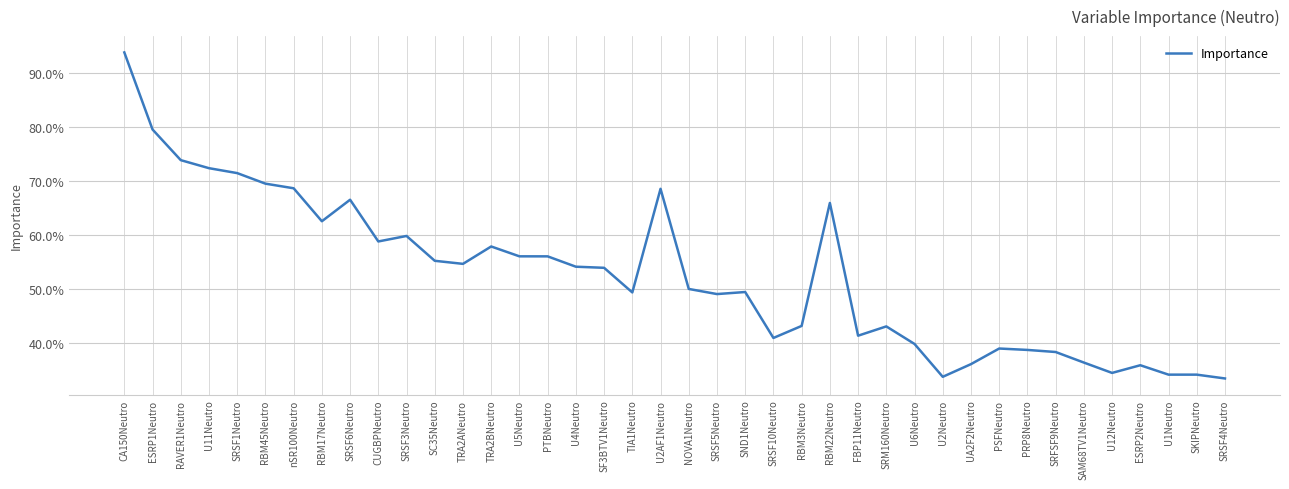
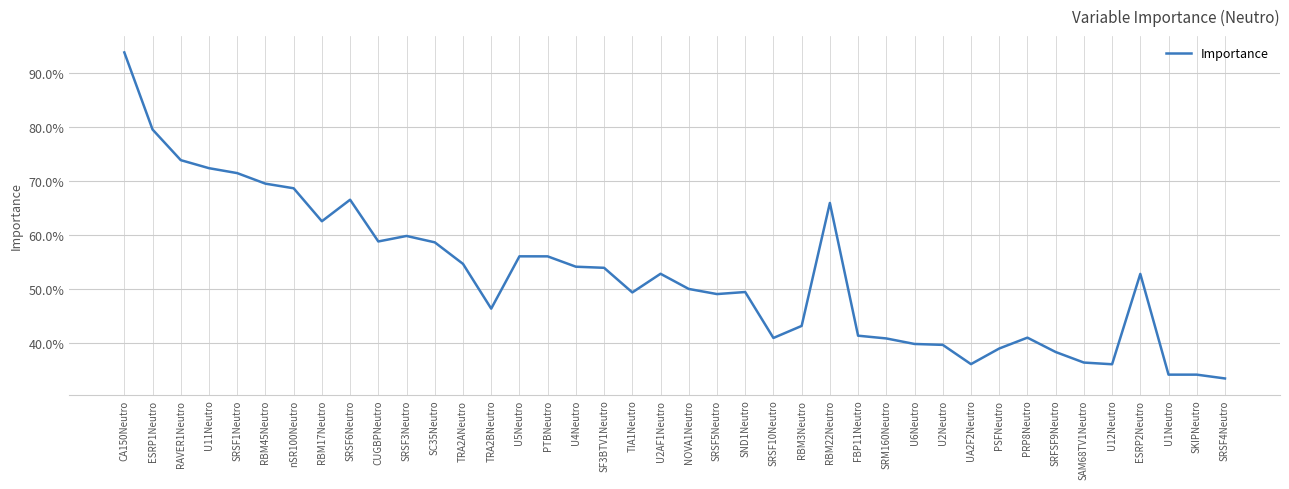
  {
    "CA150Neutro": "94%",
    "ESRP1Neutro": "79%",
    "RAVER1Neutro": "74%",
    "U11Neutro": "72%",
    "SRSF1Neutro": "71%",
    "RBM45Neutro": "69%",
    "nSR100Neutro": "69%",
    "RBM17Neutro": "62%",
    "SRSF6Neutro": "66%",
    "CUGBPNeutro": "59%",
    "SRSF3Neutro": "60%",
-   "SC35Neutro": "55%",
+   "SC35Neutro": "59%",
    "TRA2ANeutro": "55%",
-   "TRA2BNeutro": "58%",
+   "TRA2BNeutro": "46%",
    "U5Neutro": "56%",
    "PTBNeutro": "56%",
    "U4Neutro": "54%",
    "SF3BTV1Neutro": "54%",
    "TIA1Neutro": "49%",
-   "U2AF1Neutro": "68%",
+   "U2AF1Neutro": "53%",
    "NOVA1Neutro": "50%",
    "SRSF5Neutro": "49%",
    "SND1Neutro": "49%",
    "SRSF10Neutro": "41%",
    "RBM3Neutro": "43%",
    "RBM22Neutro": "66%",
    "FBP11Neutro": "41%",
-   "SRM160Neutro": "43%",
+   "SRM160Neutro": "41%",
    "U6Neutro": "40%",
-   "U2Neutro": "34%",
+   "U2Neutro": "40%",
    "UA2F2Neutro": "36%",
    "PSFNeutro": "39%",
-   "PRP8Neutro": "39%",
+   "PRP8Neutro": "41%",
    "SRFSF9Neutro": "38%",
    "SAM68TV1Neutro": "36%",
-   "U12Neutro": "34%",
-   "ESRP2Neutro": "36%",
+   "U12Neutro": "36%",
+   "ESRP2Neutro": "53%",
    "U1Neutro": "34%",
    "SKIPNeutro": "34%",
    "SRSF4Neutro": "33%"
  }
